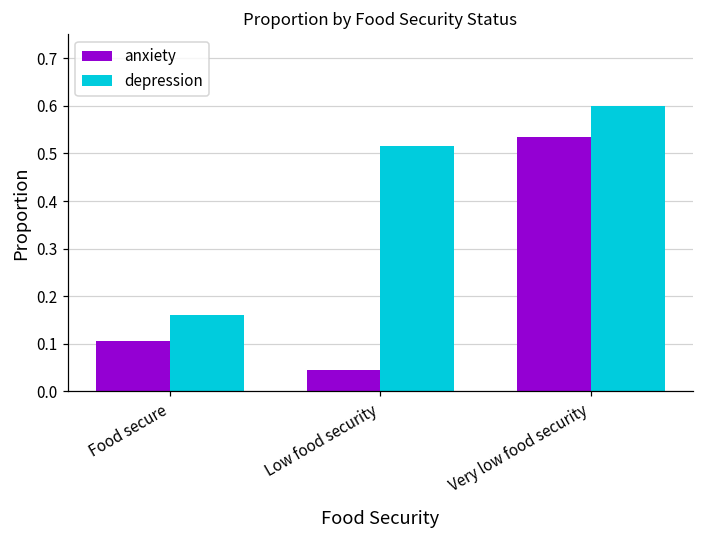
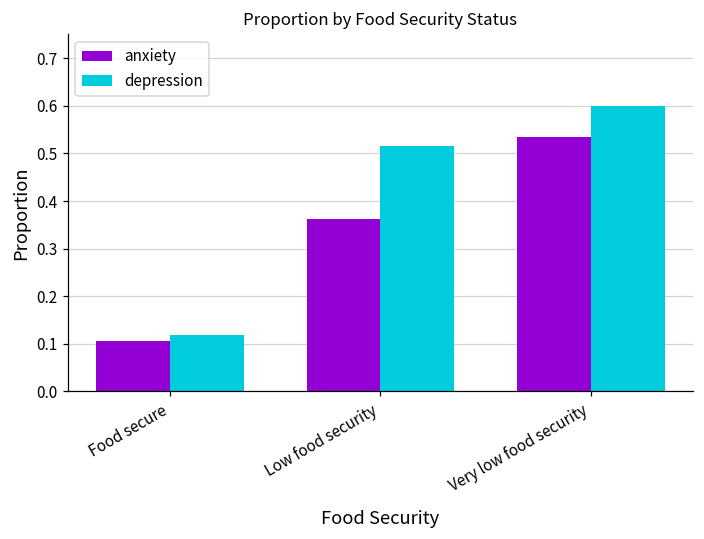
  {
    "anxiety": {
      "Food secure": 0.11,
-     "Low food security": 0.04,
+     "Low food security": 0.36,
      "Very low food security": 0.53
    },
    "depression": {
-     "Food secure": 0.16,
+     "Food secure": 0.12,
      "Low food security": 0.52,
      "Very low food security": 0.60
    }
  }
